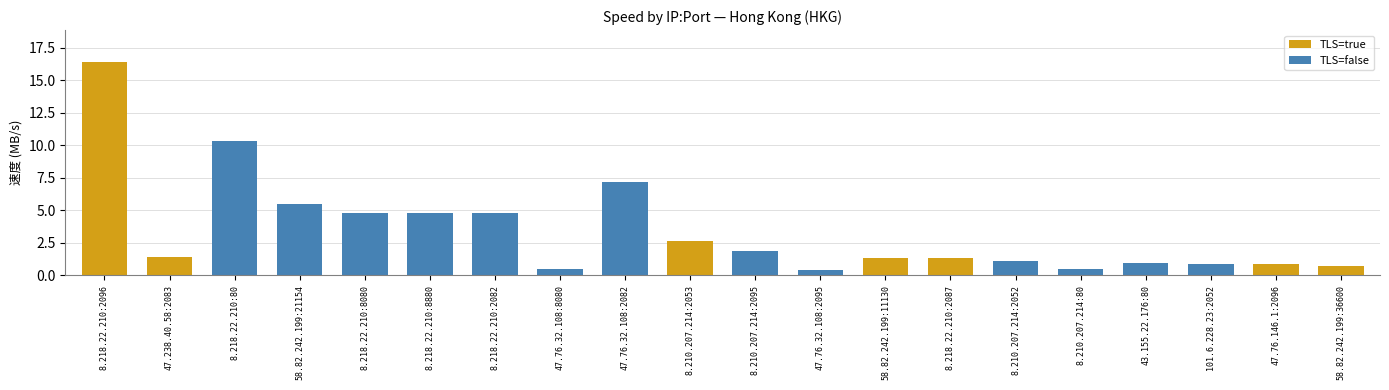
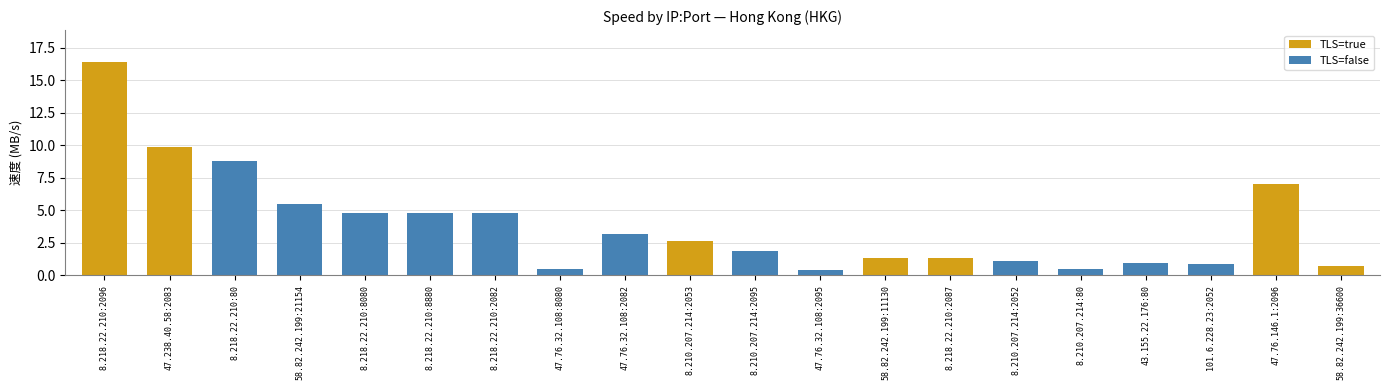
  {
    "8.218.22.210:2096": 16.4,
-   "47.238.40.58:2083": 1.4,
-   "8.218.22.210:80": 10.3,
+   "47.238.40.58:2083": 9.9,
+   "8.218.22.210:80": 8.8,
    "58.82.242.199:21154": 5.5,
    "8.218.22.210:8080": 4.8,
    "8.218.22.210:8880": 4.8,
    "8.218.22.210:2082": 4.8,
    "47.76.32.108:8080": 0.5,
-   "47.76.32.108:2082": 7.2,
+   "47.76.32.108:2082": 3.2,
    "8.210.207.214:2053": 2.6,
    "8.210.207.214:2095": 1.9,
    "47.76.32.108:2095": 0.4,
    "58.82.242.199:11130": 1.4,
    "8.218.22.210:2087": 1.3,
    "8.210.207.214:2052": 1.1,
    "8.210.207.214:80": 0.5,
    "43.155.22.176:80": 0.9,
    "101.6.228.23:2052": 0.9,
-   "47.76.146.1:2096": 0.9,
+   "47.76.146.1:2096": 7.0,
    "58.82.242.199:36600": 0.7
  }
